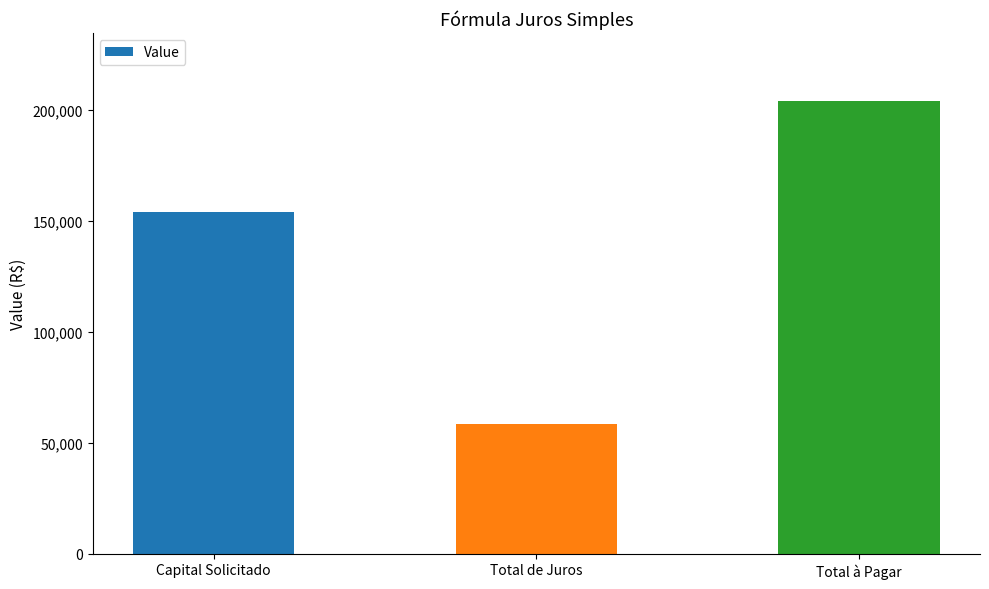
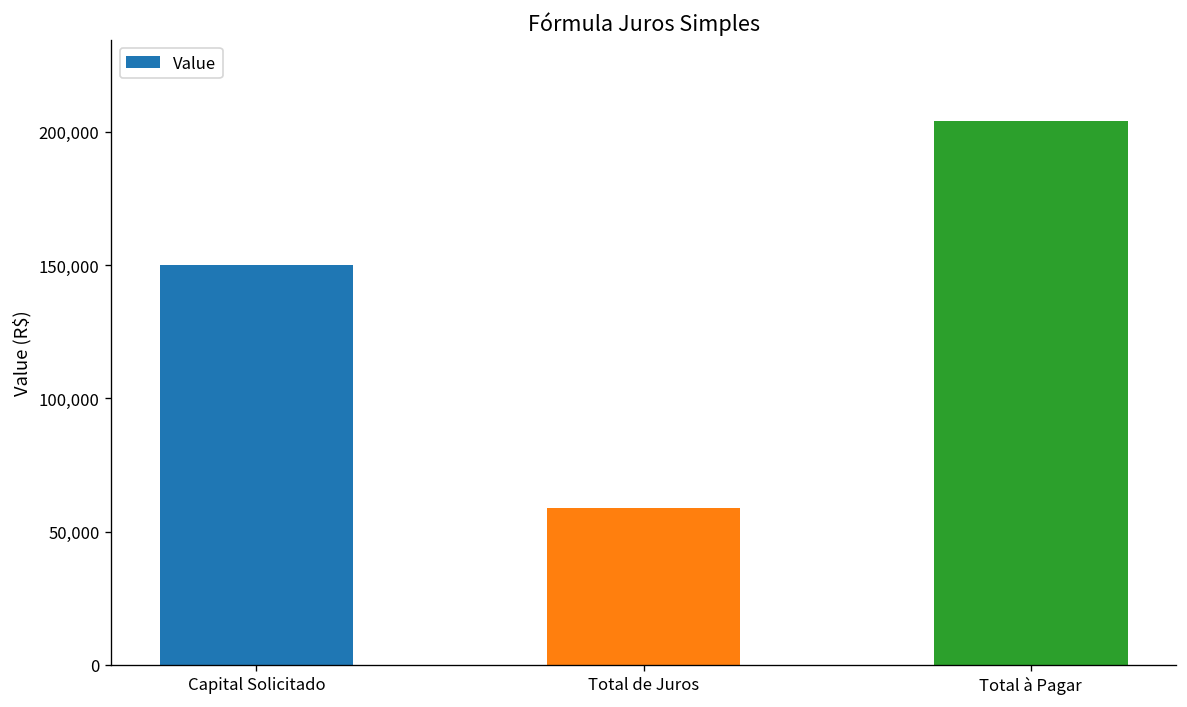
  {
-   "Capital Solicitado": "154,000",
+   "Capital Solicitado": "150,000",
    "Total de Juros": "59,000",
    "Total à Pagar": "204,000"
  }
